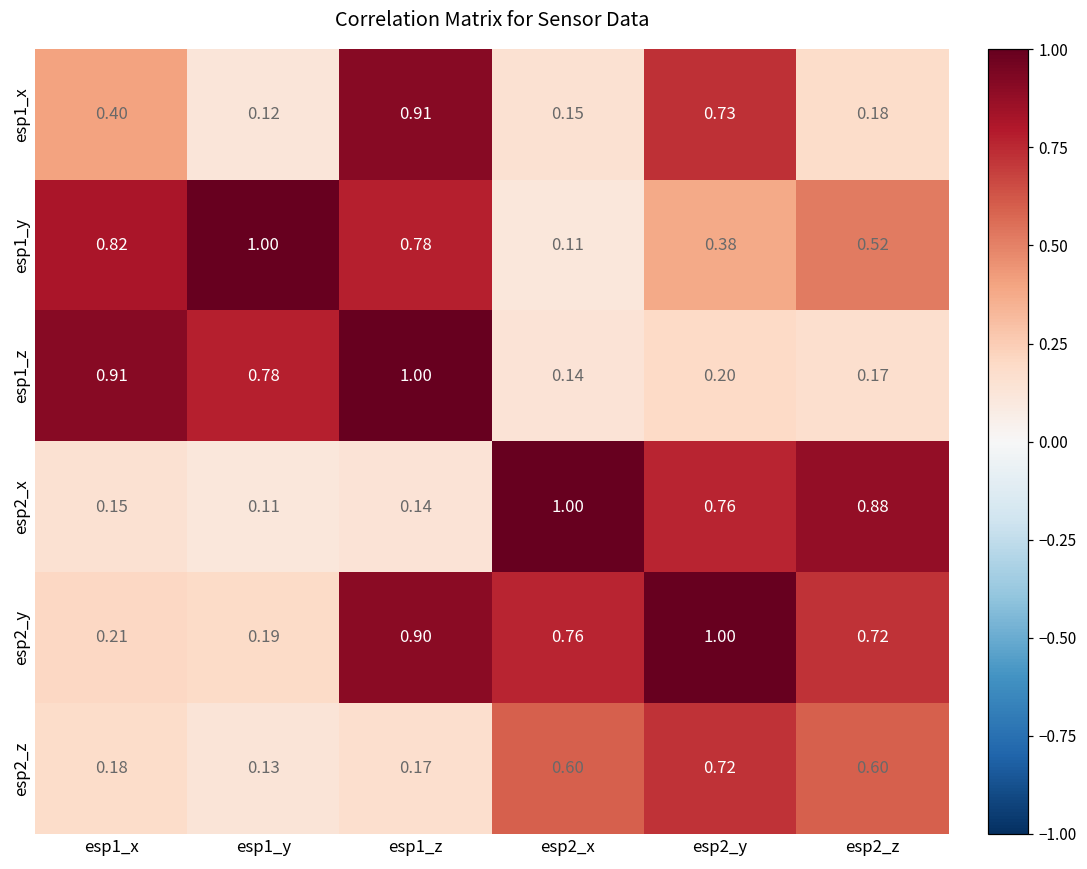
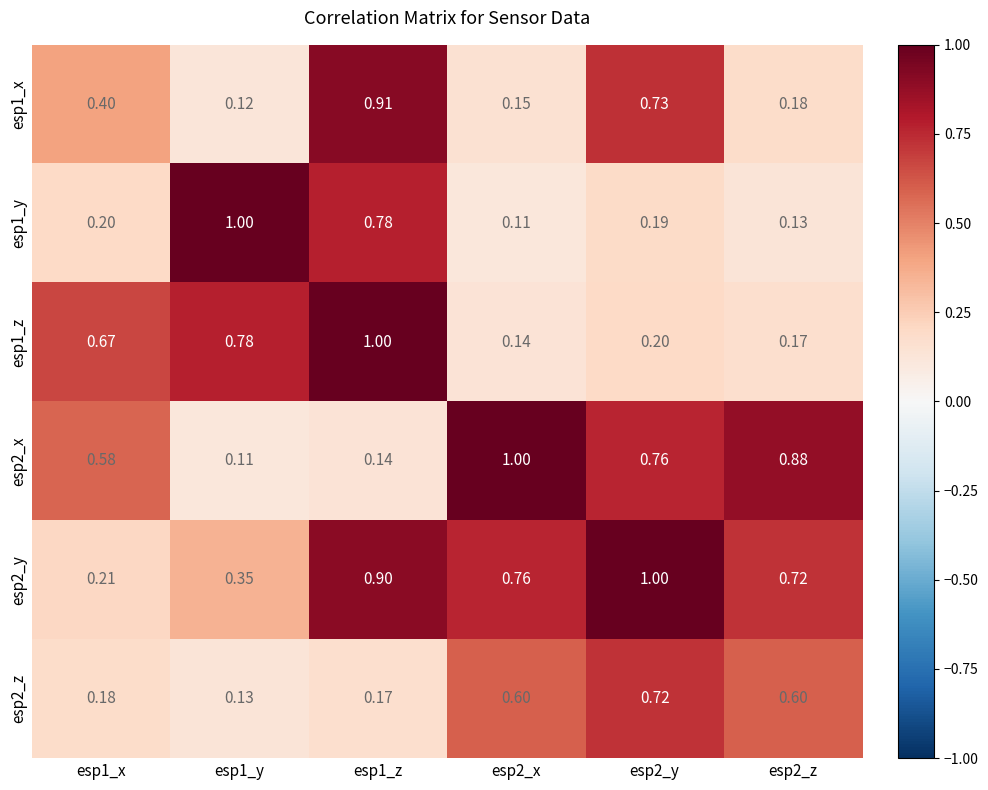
  {
    "esp1_x": {
      "esp1_x": 0.40,
      "esp1_y": 0.12,
      "esp1_z": 0.91,
      "esp2_x": 0.15,
      "esp2_y": 0.73,
      "esp2_z": 0.18
    },
    "esp1_y": {
-     "esp1_x": 0.82,
+     "esp1_x": 0.20,
      "esp1_y": 1.00,
      "esp1_z": 0.78,
      "esp2_x": 0.11,
-     "esp2_y": 0.38,
-     "esp2_z": 0.52
+     "esp2_y": 0.19,
+     "esp2_z": 0.13
    },
    "esp1_z": {
-     "esp1_x": 0.91,
+     "esp1_x": 0.67,
      "esp1_y": 0.78,
      "esp1_z": 1.00,
      "esp2_x": 0.14,
      "esp2_y": 0.20,
      "esp2_z": 0.17
    },
    "esp2_x": {
-     "esp1_x": 0.15,
+     "esp1_x": 0.58,
      "esp1_y": 0.11,
      "esp1_z": 0.14,
      "esp2_x": 1.00,
      "esp2_y": 0.76,
      "esp2_z": 0.88
    },
    "esp2_y": {
      "esp1_x": 0.21,
-     "esp1_y": 0.19,
+     "esp1_y": 0.35,
      "esp1_z": 0.90,
      "esp2_x": 0.76,
      "esp2_y": 1.00,
      "esp2_z": 0.72
    },
    "esp2_z": {
      "esp1_x": 0.18,
      "esp1_y": 0.13,
      "esp1_z": 0.17,
      "esp2_x": 0.60,
      "esp2_y": 0.72,
      "esp2_z": 0.60
    }
  }
